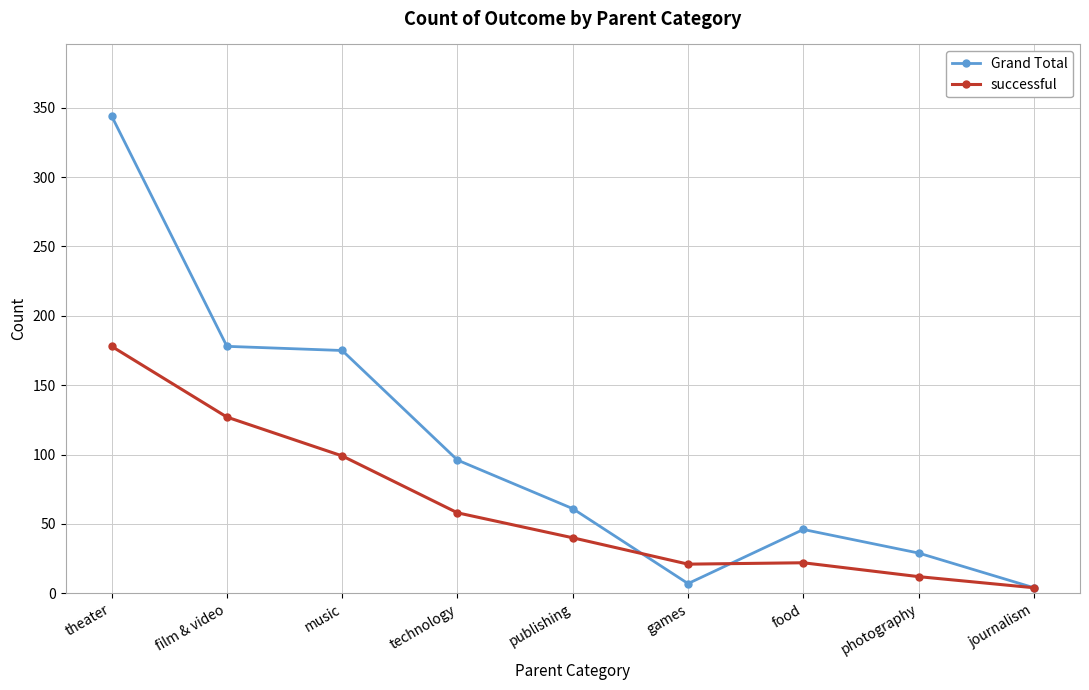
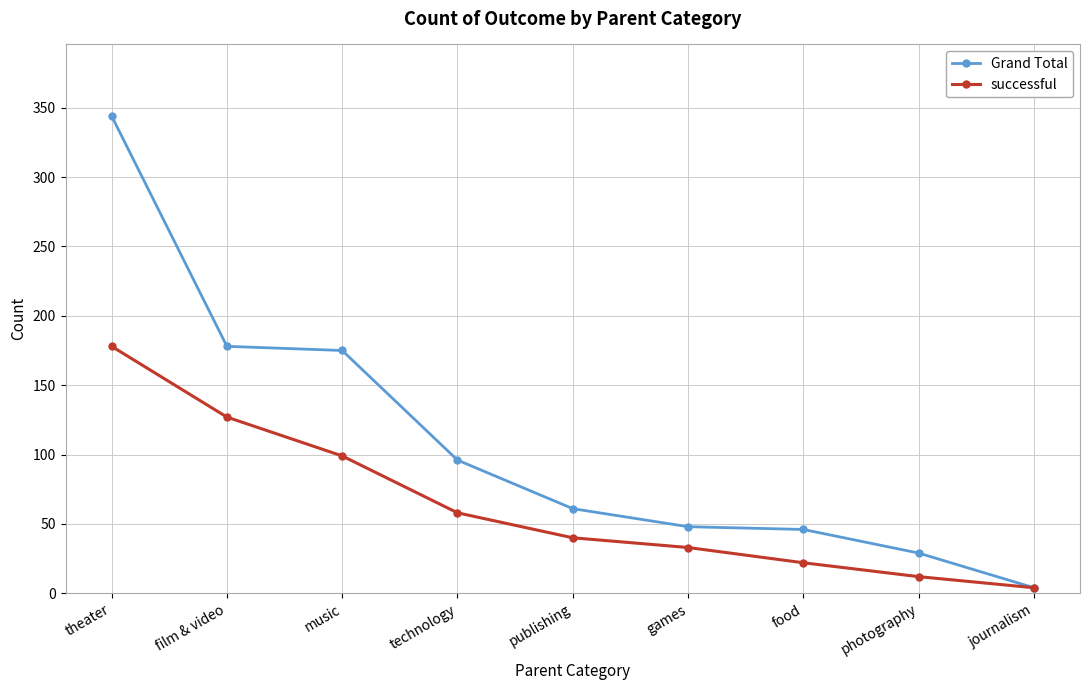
  {
    "Grand Total": {
      "theater": 344,
      "film & video": 178,
      "music": 175,
      "technology": 96,
      "publishing": 61,
-     "games": 7,
+     "games": 48,
      "food": 46,
      "photography": 29
    },
    "successful": {
      "theater": 178,
      "film & video": 127,
      "music": 99,
      "technology": 58,
      "publishing": 40,
-     "games": 21,
+     "games": 33,
      "food": 22,
      "photography": 12
    }
  }
